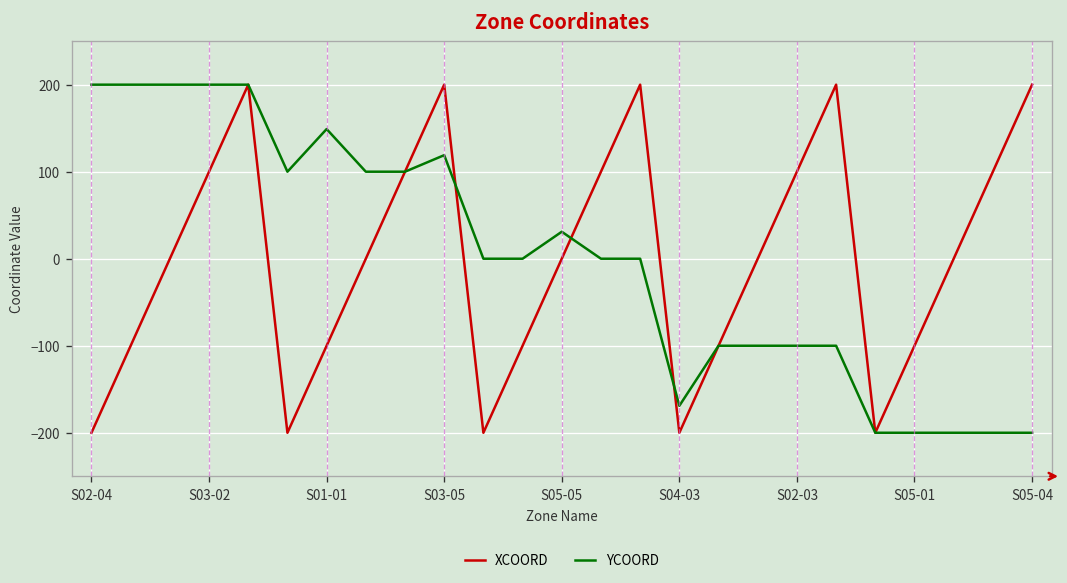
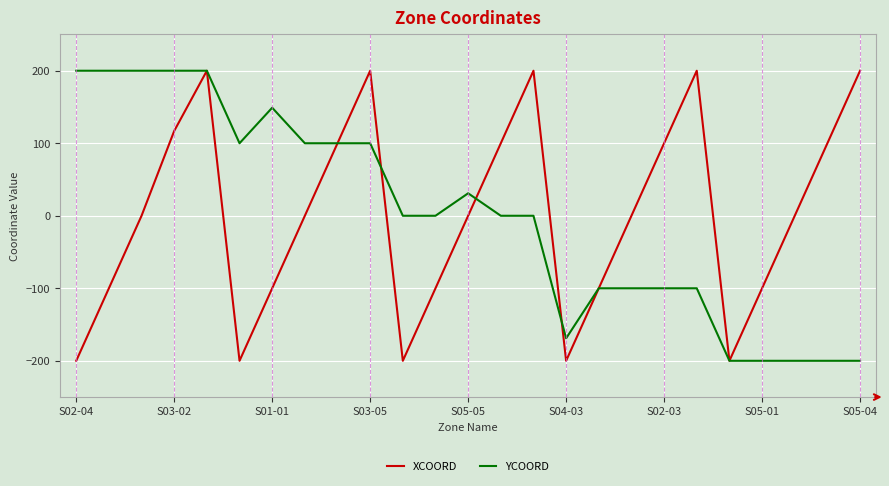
  {
    "XCOORD": {
      "S02-04": -200,
-     "S03-02": 100,
+     "S03-02": 120,
      "S01-01": -100,
      "S03-05": 200,
      "S05-05": 0,
      "S04-03": -200,
      "S02-03": 100,
      "S05-01": -100,
      "S05-04": 200
    },
    "YCOORD": {
      "S02-04": 200,
      "S03-02": 200,
      "S01-01": 150,
-     "S03-05": 120,
+     "S03-05": 100,
      "S05-05": 30,
      "S04-03": -170,
      "S02-03": -100,
      "S05-01": -200,
      "S05-04": -200
    }
  }
